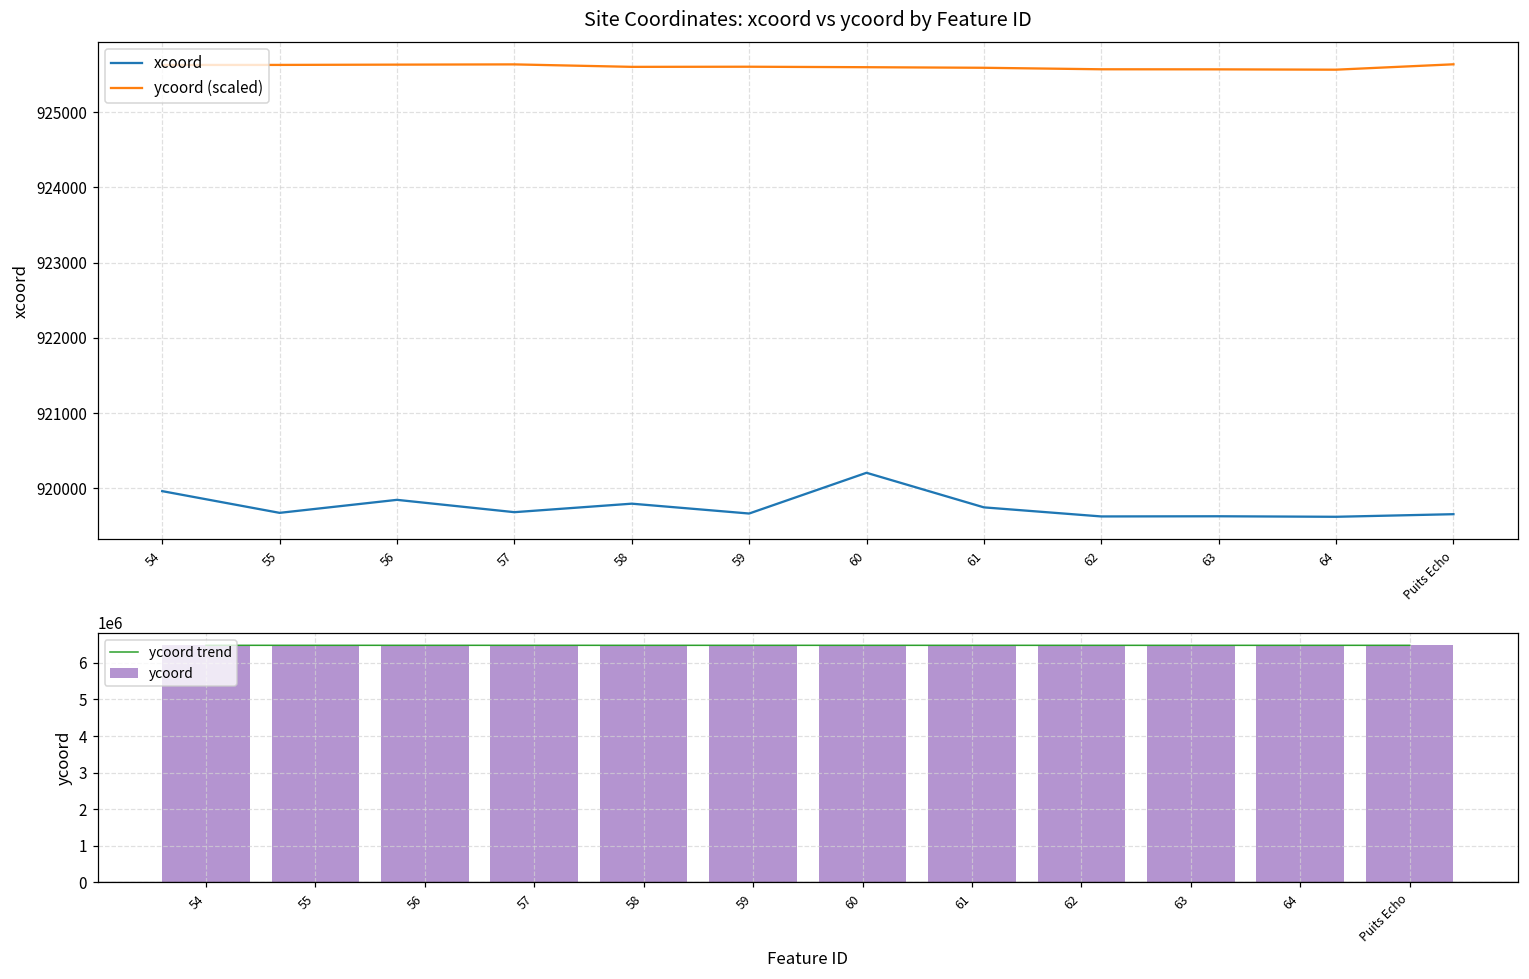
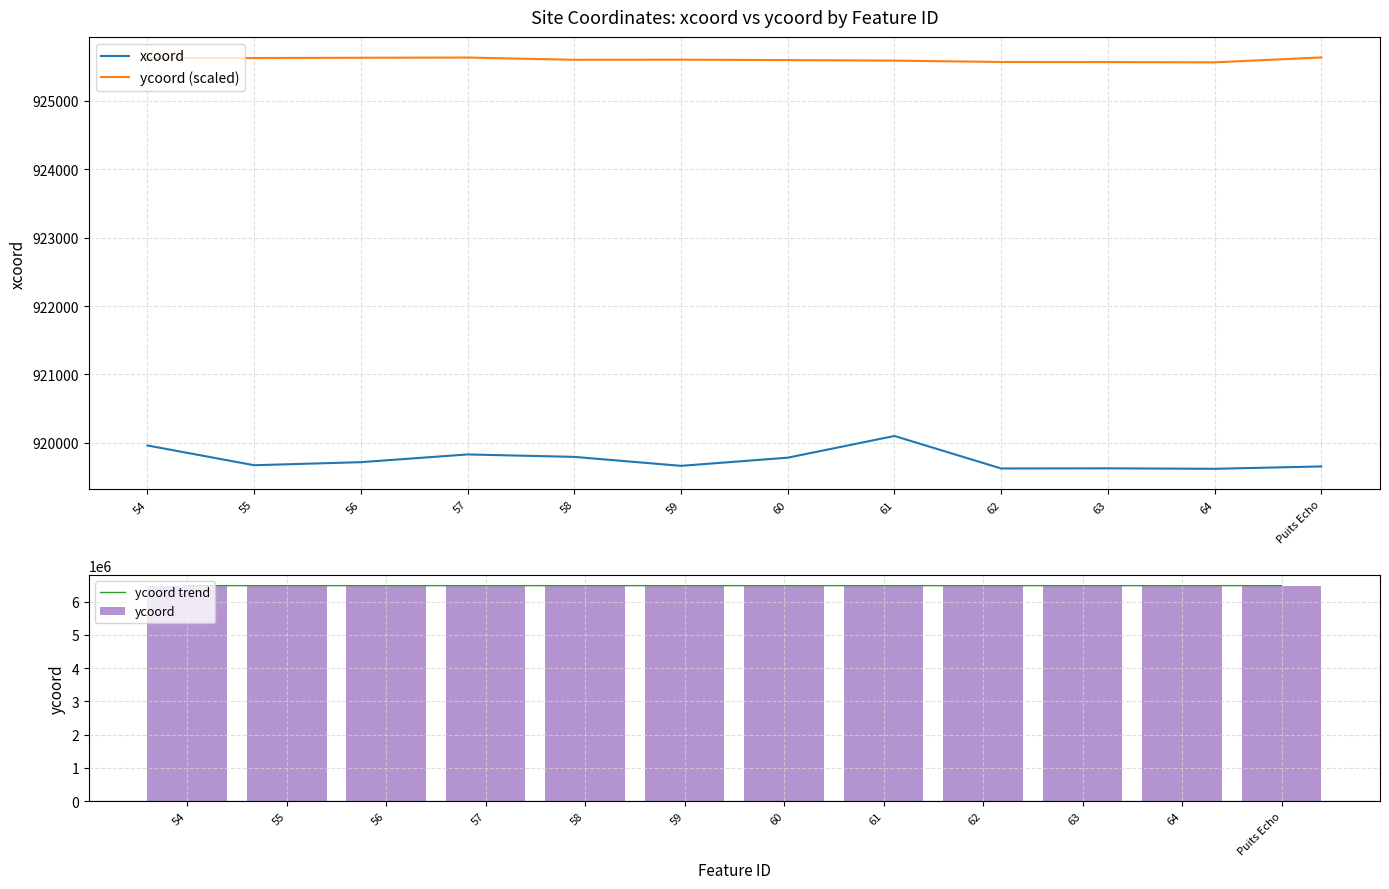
  {
    "Site Coordinates: xcoord vs ycoord by Feature ID": {
      "xcoord": {
        "54": 920000,
        "55": 919700,
-       "56": 919800,
-       "57": 919700,
+       "56": 919700,
+       "57": 919800,
        "58": 919800,
        "59": 919700,
-       "60": 920200,
-       "61": 919700,
+       "60": 919800,
+       "61": 920100,
        "62": 919600,
        "63": 919600,
        "64": 919600,
        "Puits Echo": 919700
      },
      "ycoord (scaled)": {
        "55": 925600,
        "56": 925600,
        "57": 925600,
        "58": 925600,
        "59": 925600,
        "60": 925600,
        "61": 925600,
        "62": 925600,
        "63": 925600,
        "64": 925600,
        "Puits Echo": 925600
      }
    }
  }
